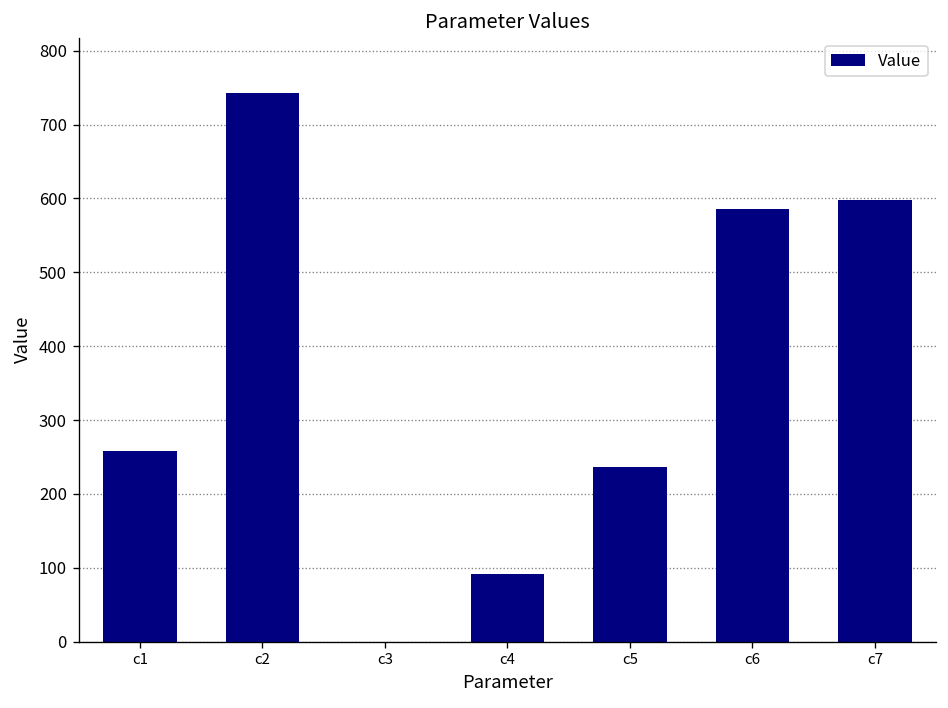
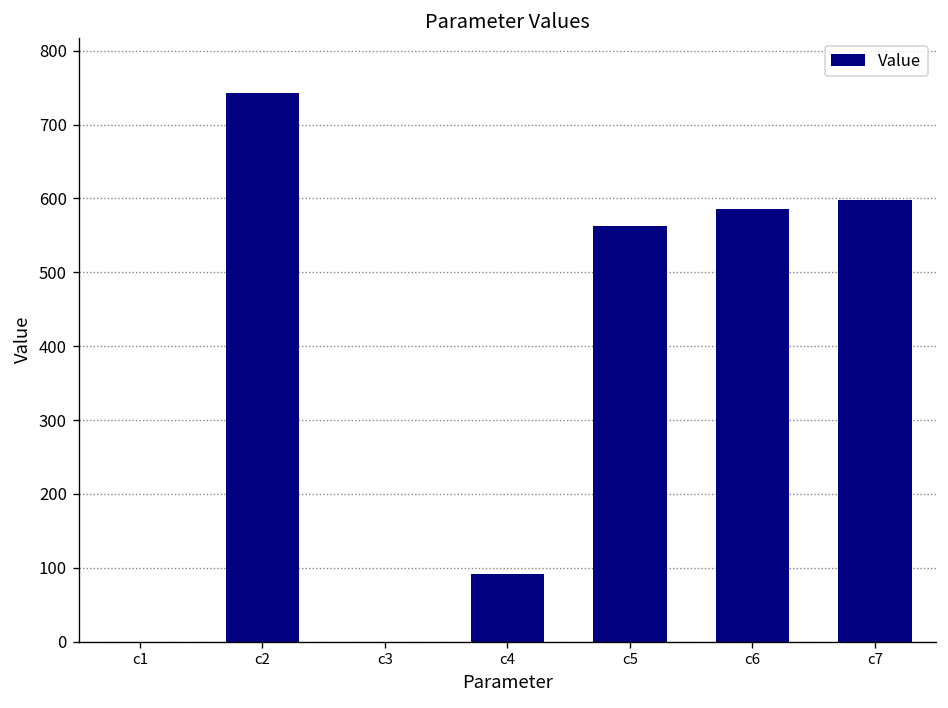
  {
-   "c1": 260,
+   "c1": 0,
    "c2": 740,
    "c4": 90,
-   "c5": 240,
+   "c5": 560,
    "c6": 590,
    "c7": 600
  }
